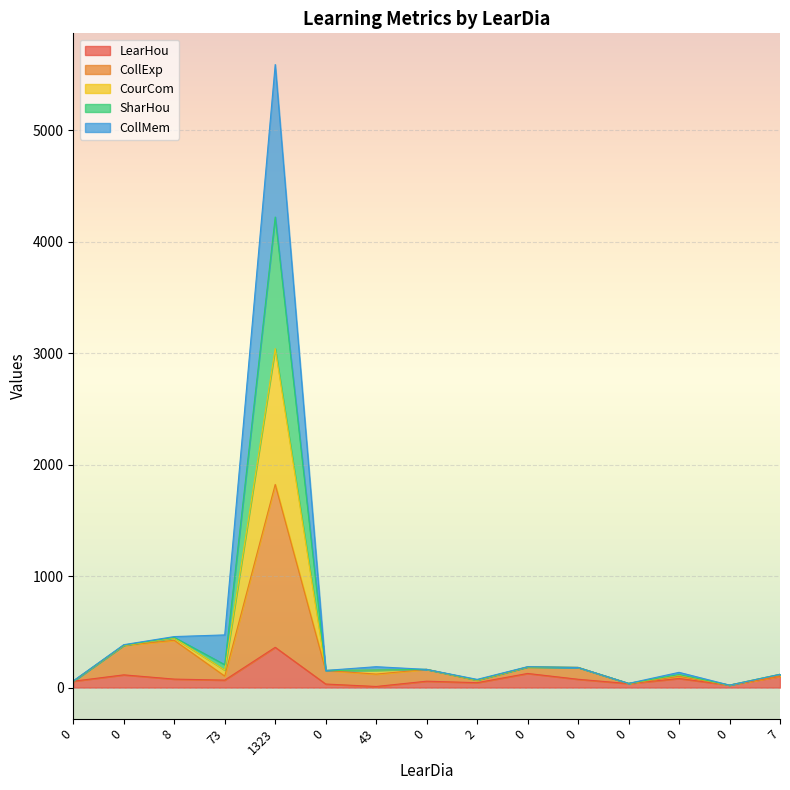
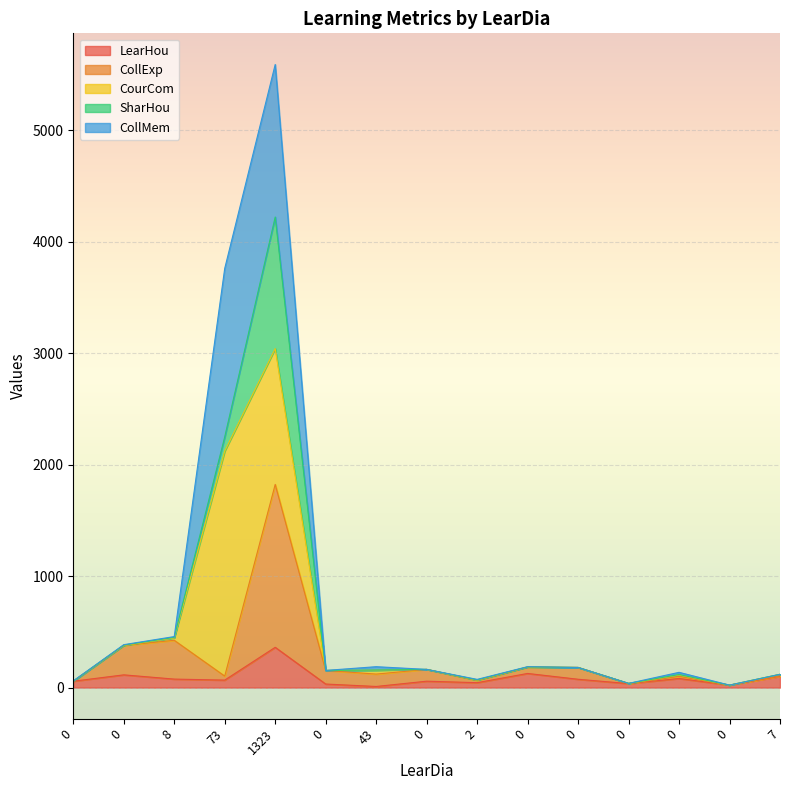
  {
    "CourCom": {
-     "73": 50,
+     "73": 2020,
      "1323": 1220
    },
    "SharHou": {
-     "73": 50,
+     "73": 130,
      "1323": 1180
    },
    "CollMem": {
-     "73": 270,
+     "73": 1510,
      "1323": 1370,
      "43": 30
    }
  }
